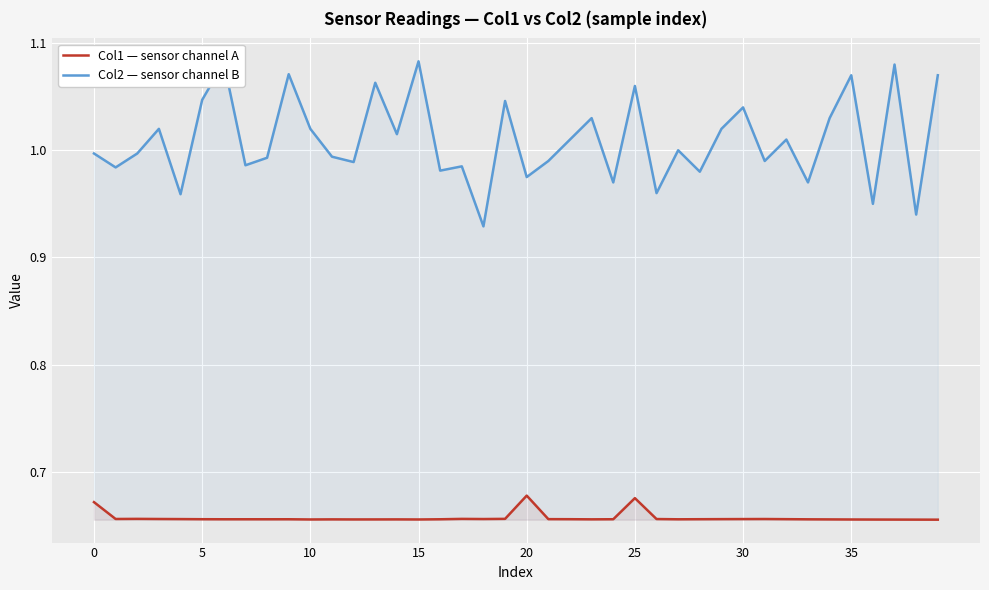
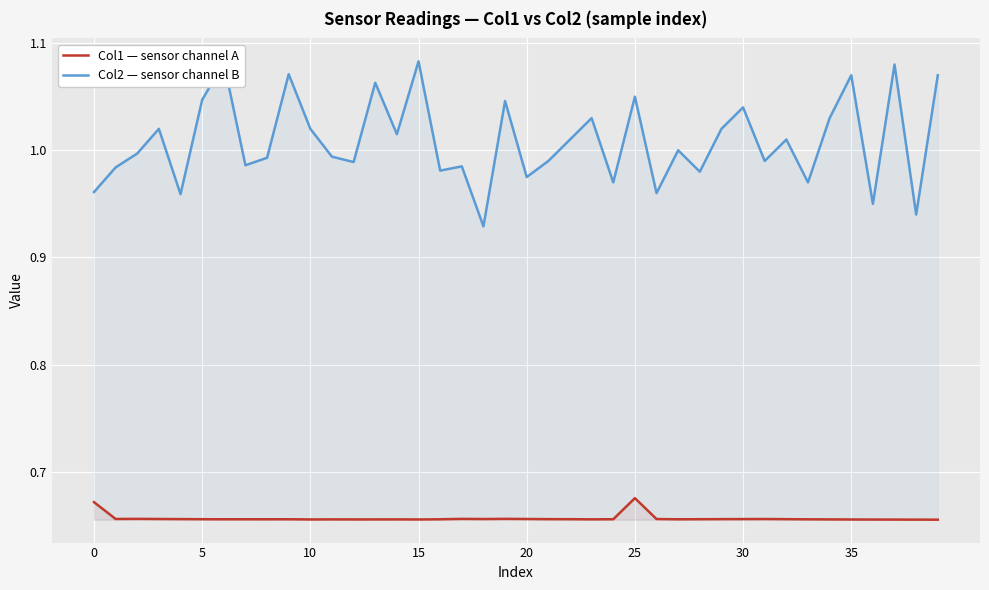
  {
    "Col1 — sensor channel A": {
      "0": 0.672,
      "5": 0.656,
      "10": 0.656,
      "15": 0.655,
-     "20": 0.678,
+     "20": 0.656,
      "25": 0.675,
      "30": 0.656,
      "35": 0.655
    },
    "Col2 — sensor channel B": {
-     "0": 0.997,
+     "0": 0.961,
      "5": 1.047,
      "10": 1.020,
      "15": 1.083,
      "20": 0.975,
-     "25": 1.06,
+     "25": 1.05,
      "30": 1.040,
      "35": 1.070
    }
  }
